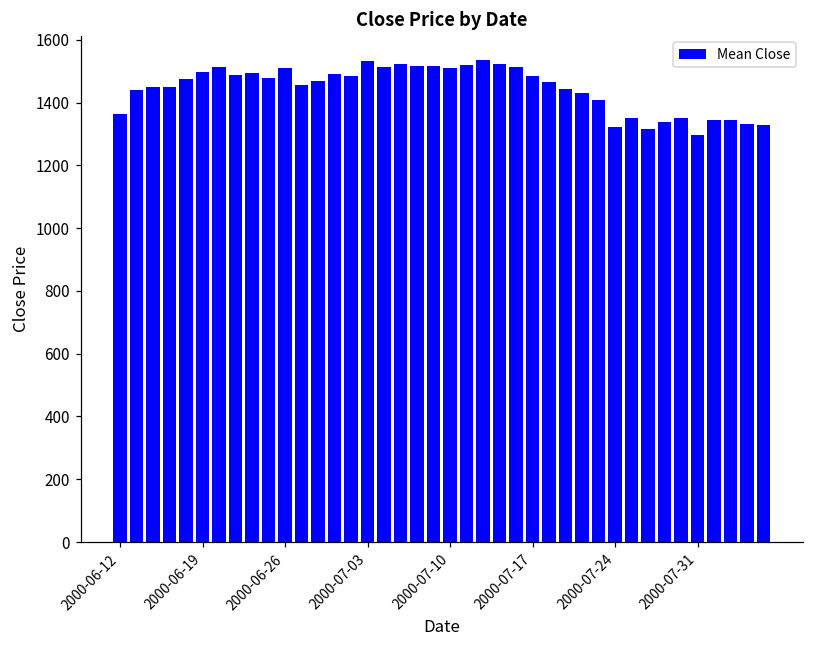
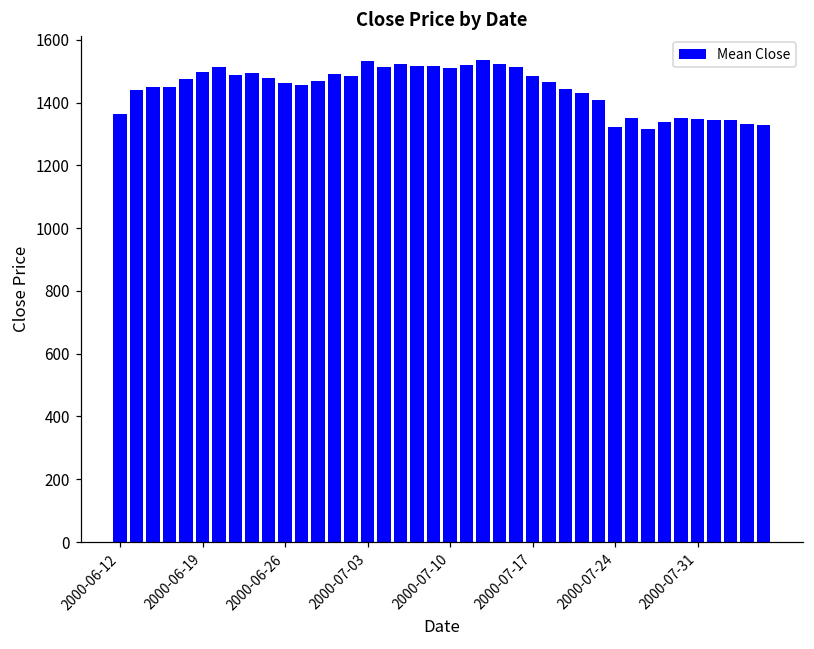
  {
    "2000-06-12": 1370,
    "2000-06-19": 1500,
-   "2000-06-26": 1510,
+   "2000-06-26": 1460,
    "2000-07-03": 1530,
    "2000-07-10": 1510,
    "2000-07-17": 1480,
    "2000-07-24": 1320,
-   "2000-07-31": 1300
+   "2000-07-31": 1350
  }
